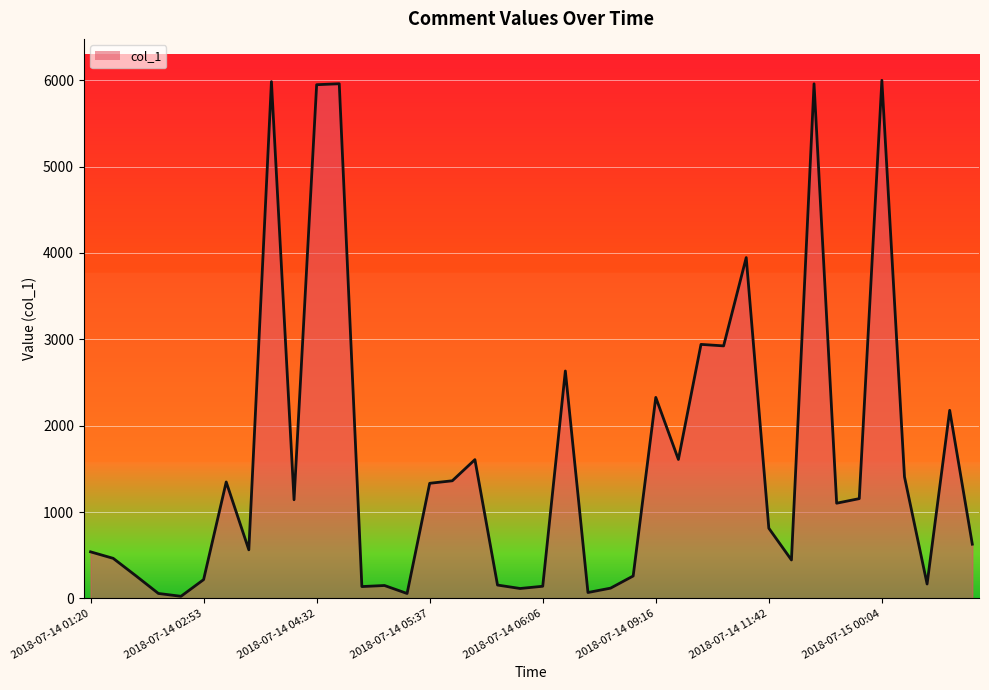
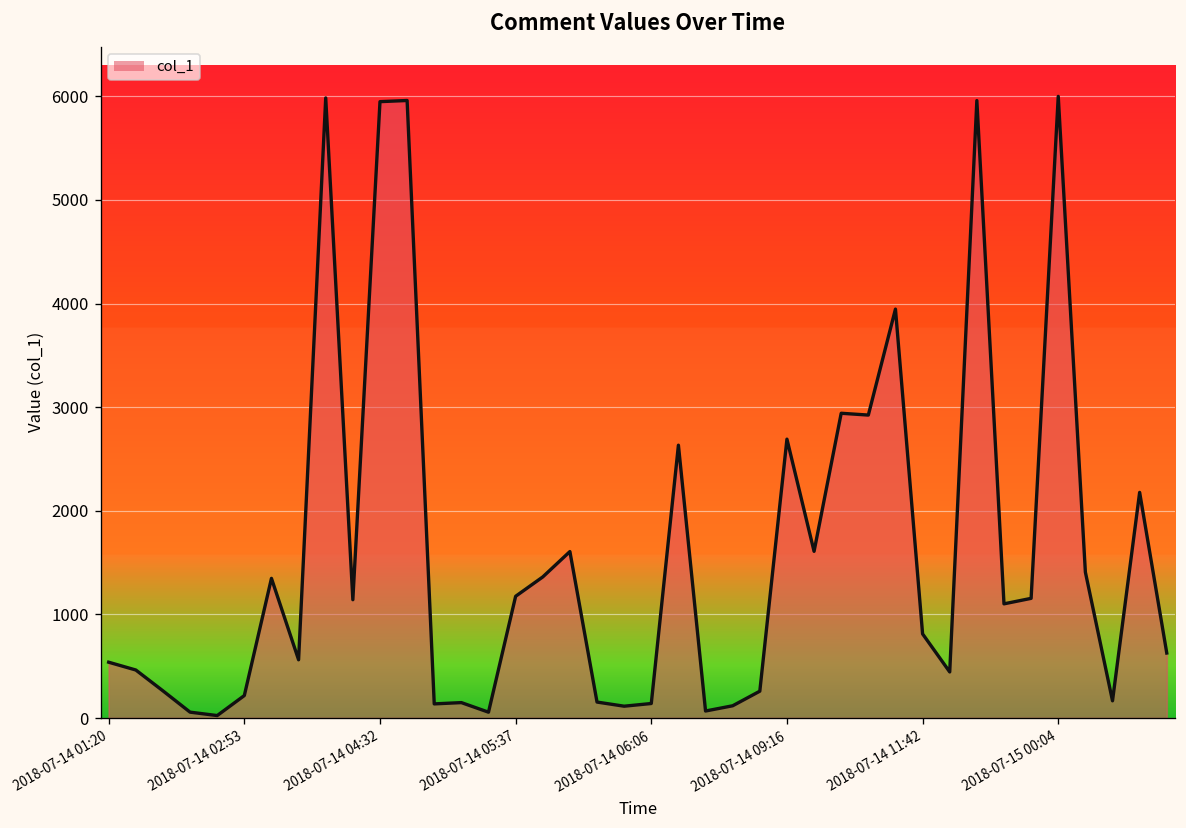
  {
    "2018-07-14 01:20": 500,
    "2018-07-14 02:53": 200,
-   "2018-07-14 05:37": 1300,
+   "2018-07-14 05:37": 1200,
    "2018-07-14 06:06": 100,
-   "2018-07-14 09:16": 2300,
+   "2018-07-14 09:16": 2700,
    "2018-07-14 11:42": 800,
    "2018-07-15 00:04": 6000
  }
